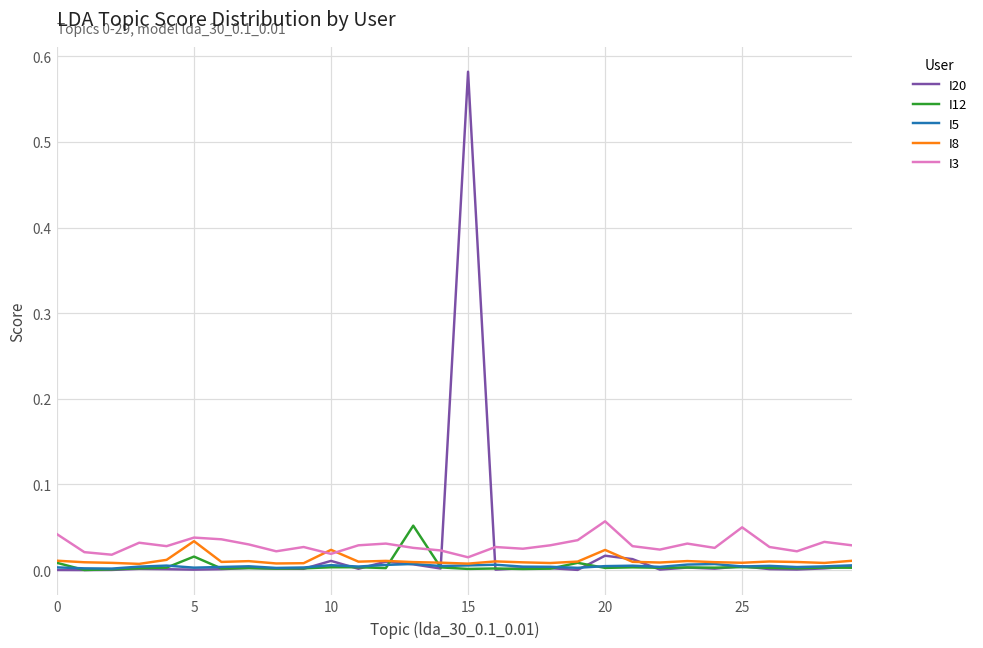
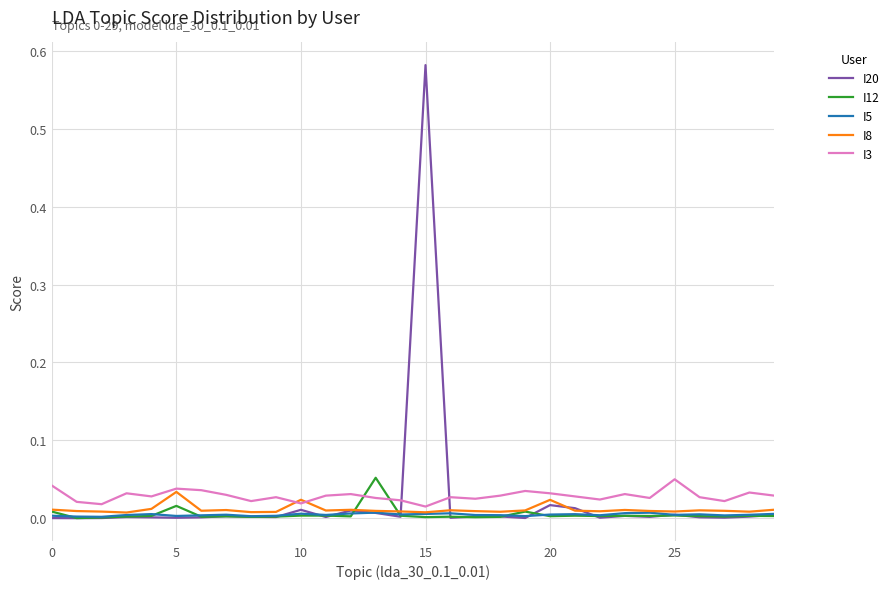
  {
    "I20": {
      "10": 0.01,
      "15": 0.58,
      "20": 0.02
    },
    "I12": {
      "5": 0.02,
      "15": 0.00
    },
    "I8": {
      "5": 0.03,
      "10": 0.02,
      "20": 0.02,
      "25": 0.01
    },
    "I3": {
      "0": 0.04,
      "5": 0.04,
      "10": 0.02,
      "15": 0.02,
-     "20": 0.06,
+     "20": 0.03,
      "25": 0.05
    }
  }
